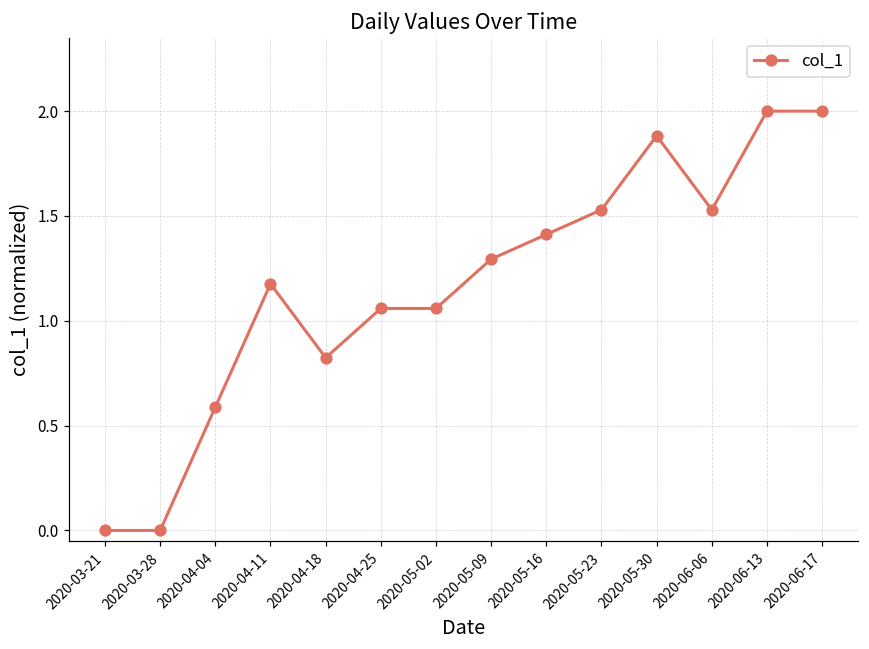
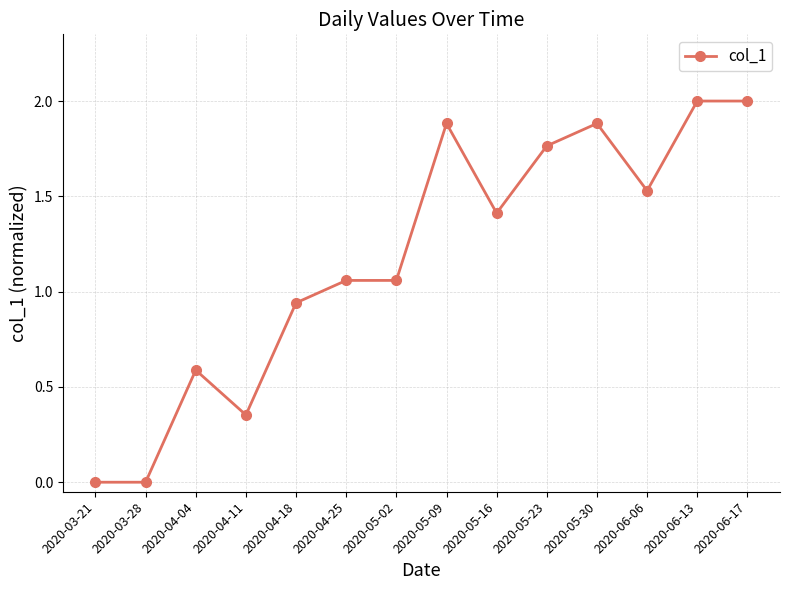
  {
    "2020-03-21": 0.00,
    "2020-03-28": 0.00,
    "2020-04-04": 0.59,
-   "2020-04-11": 1.18,
-   "2020-04-18": 0.82,
+   "2020-04-11": 0.35,
+   "2020-04-18": 0.94,
    "2020-04-25": 1.06,
    "2020-05-02": 1.06,
-   "2020-05-09": 1.29,
+   "2020-05-09": 1.88,
    "2020-05-16": 1.41,
-   "2020-05-23": 1.53,
+   "2020-05-23": 1.76,
    "2020-05-30": 1.88,
    "2020-06-06": 1.53,
    "2020-06-13": 2.00,
    "2020-06-17": 2.00
  }
